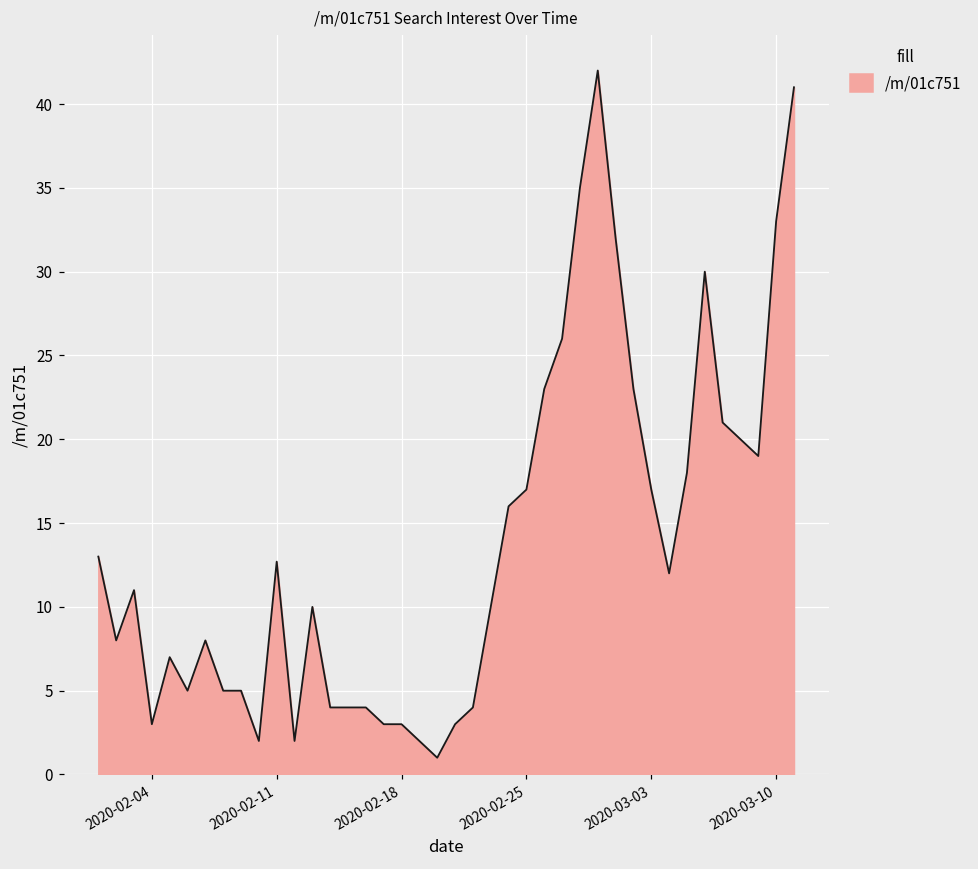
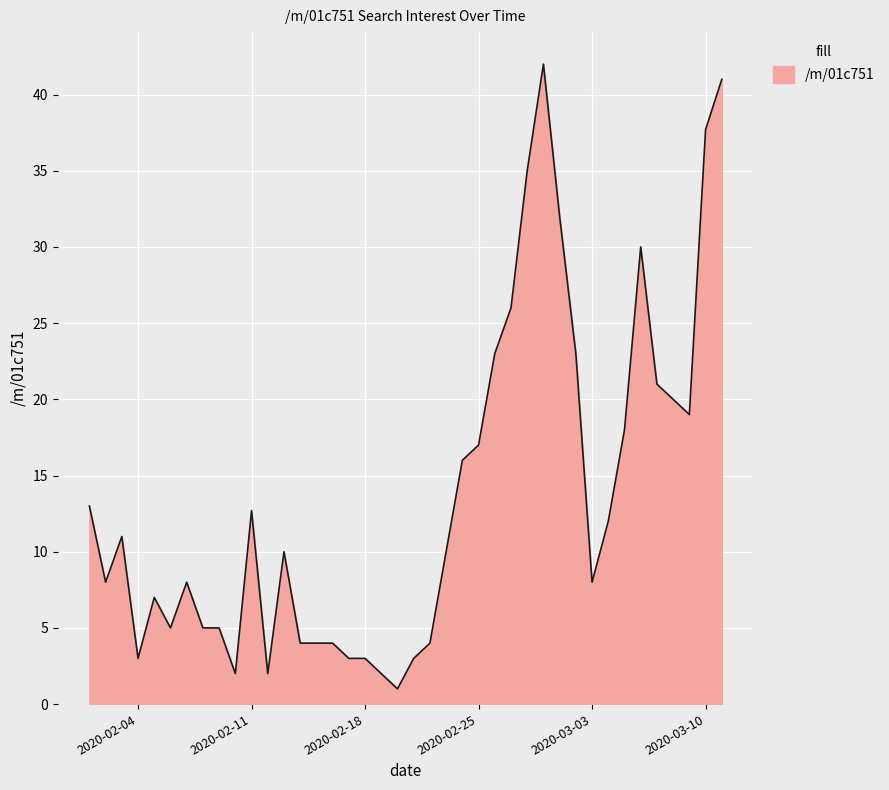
  {
    "2020-02-04": 3.0,
    "2020-02-11": 12.7,
    "2020-02-18": 3.0,
    "2020-02-25": 17.0,
-   "2020-03-03": 17,
-   "2020-03-10": 33.0
+   "2020-03-03": 8,
+   "2020-03-10": 37.7
  }
